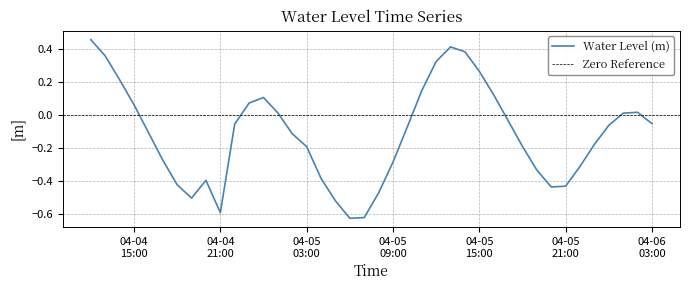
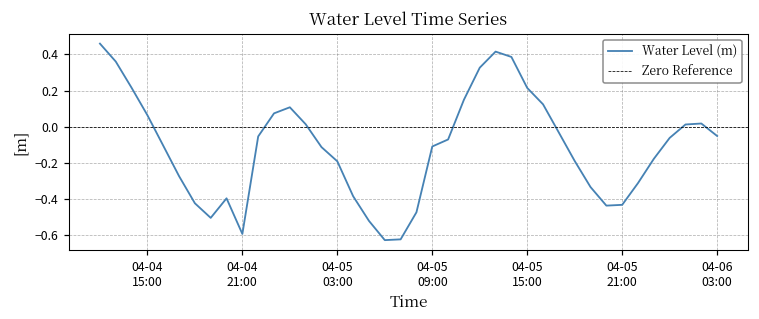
  {
    "04-04 15:00": 0.06,
    "04-04 21:00": -0.59,
    "04-05 03:00": -0.19,
-   "04-05 09:00": -0.29,
-   "04-05 15:00": 0.27,
+   "04-05 09:00": -0.11,
+   "04-05 15:00": 0.21,
    "04-05 21:00": -0.43,
    "04-06 03:00": -0.05
  }
